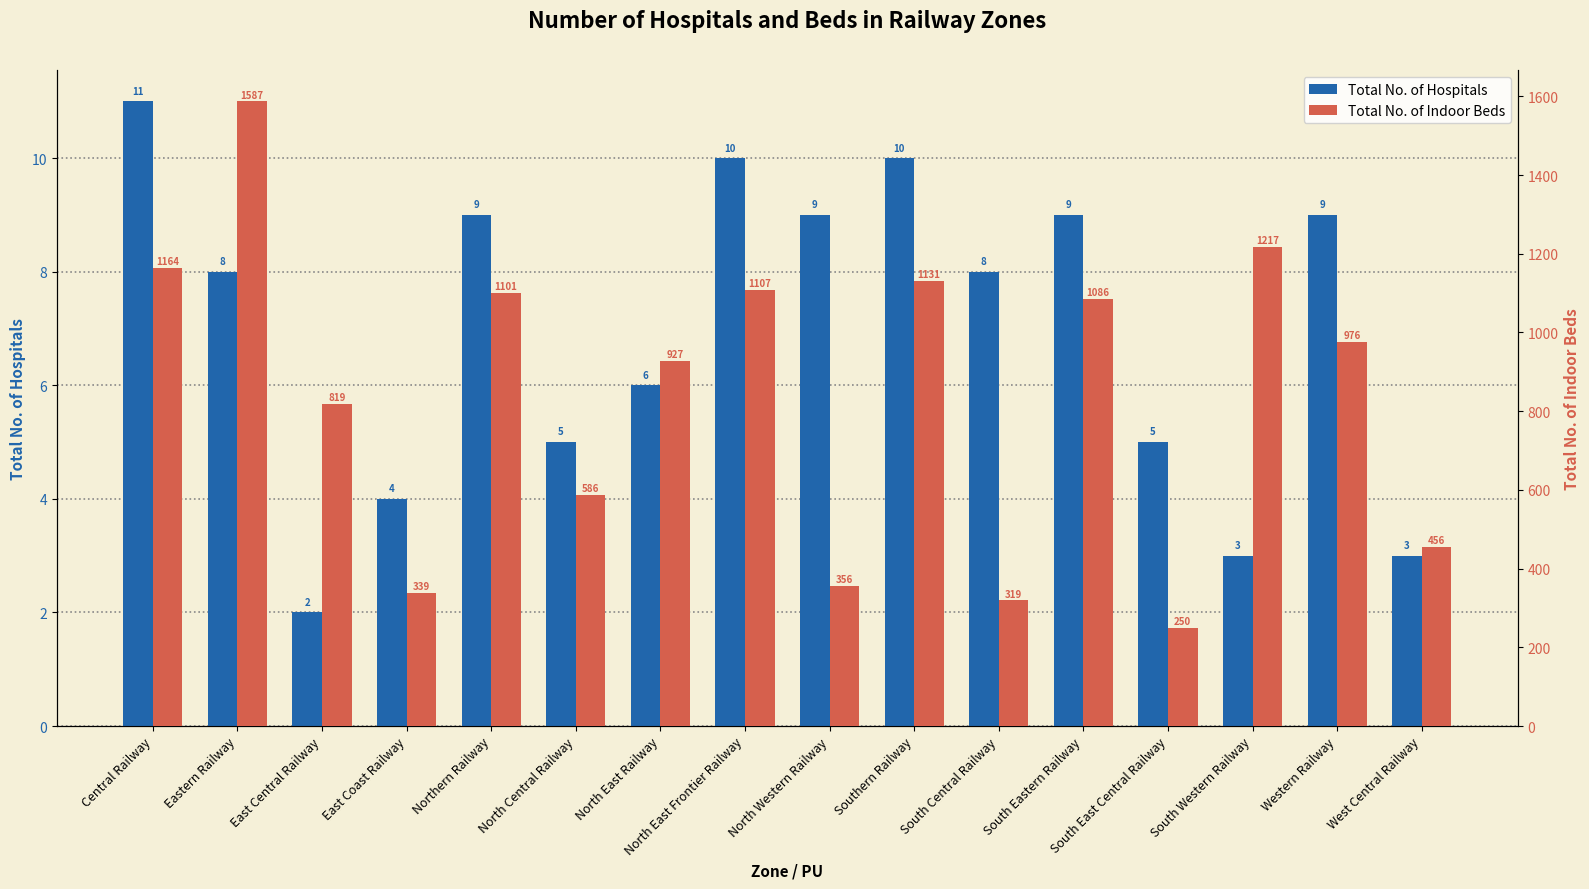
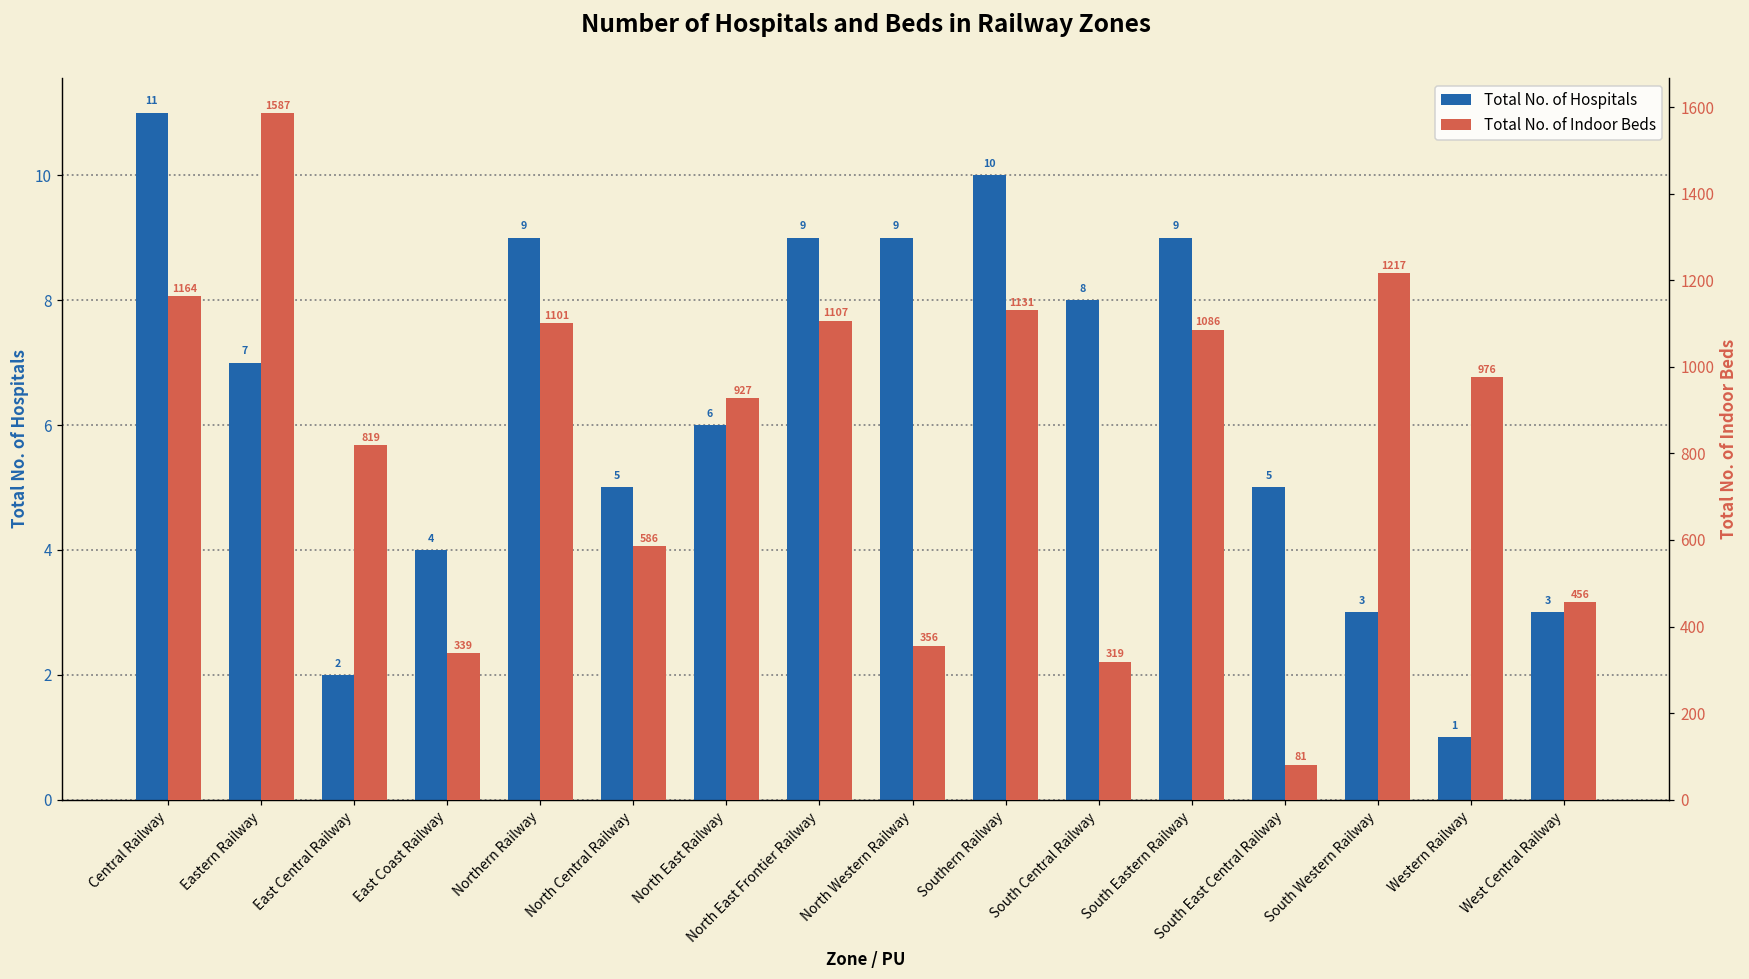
  {
    "Total No. of Hospitals": {
      "Central Railway": 11,
-     "Eastern Railway": 8,
+     "Eastern Railway": 7,
      "East Central Railway": 2,
      "East Coast Railway": 4,
      "Northern Railway": 9,
      "North Central Railway": 5,
      "North East Railway": 6,
-     "North East Frontier Railway": 10,
+     "North East Frontier Railway": 9,
      "North Western Railway": 9,
      "Southern Railway": 10,
      "South Central Railway": 8,
      "South Eastern Railway": 9,
      "South East Central Railway": 5,
      "South Western Railway": 3,
-     "Western Railway": 9,
+     "Western Railway": 1,
      "West Central Railway": 3
    },
    "Total No. of Indoor Beds": {
      "Central Railway": 1164,
      "Eastern Railway": 1587,
      "East Central Railway": 819,
      "East Coast Railway": 339,
      "Northern Railway": 1101,
      "North Central Railway": 586,
      "North East Railway": 927,
      "North East Frontier Railway": 1107,
      "North Western Railway": 356,
      "Southern Railway": 1131,
      "South Central Railway": 319,
      "South Eastern Railway": 1086,
-     "South East Central Railway": 250,
+     "South East Central Railway": 81,
      "South Western Railway": 1217,
      "Western Railway": 976,
      "West Central Railway": 456
    }
  }
